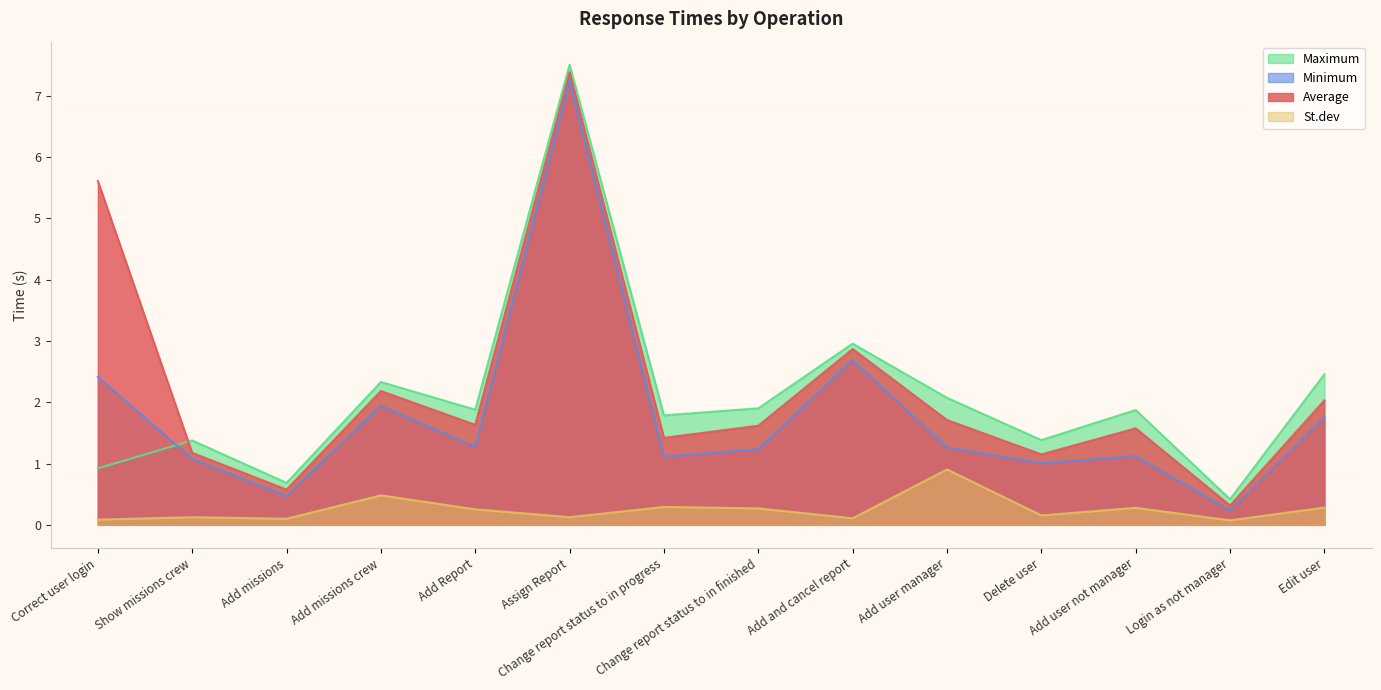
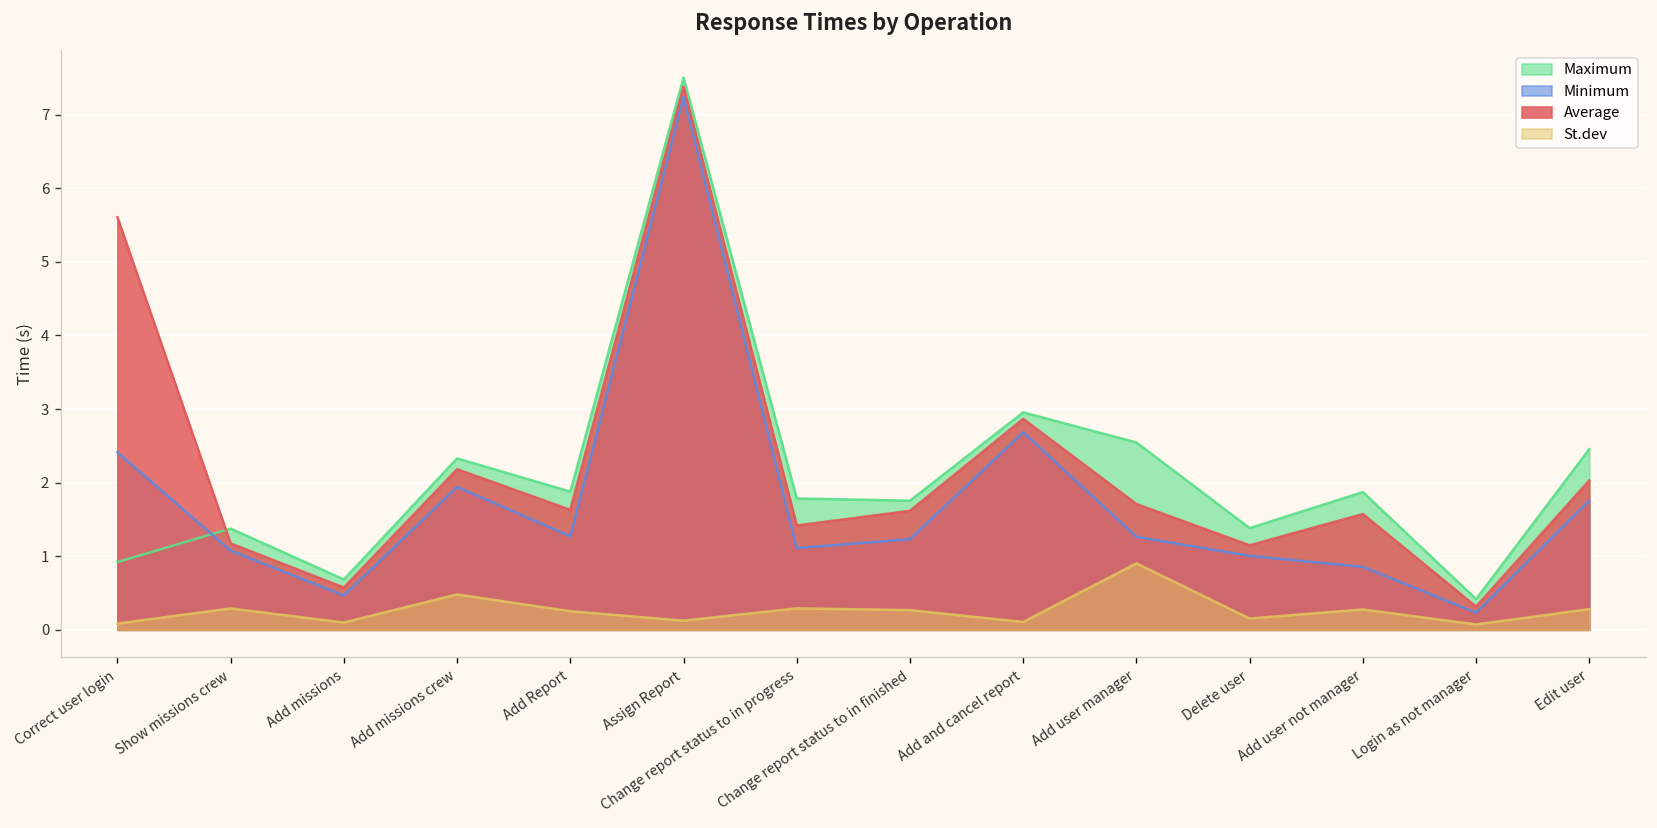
  {
    "Maximum": {
      "Correct user login": 0.9,
      "Show missions crew": 1.4,
      "Add missions": 0.7,
      "Add missions crew": 2.3,
      "Add Report": 1.9,
      "Assign Report": 7.5,
      "Change report status to in progress": 1.8,
-     "Change report status to in finished": 1.9,
+     "Change report status to in finished": 1.8,
      "Add and cancel report": 3.0,
-     "Add user manager": 2.1,
+     "Add user manager": 2.5,
      "Delete user": 1.4,
      "Add user not manager": 1.9,
      "Login as not manager": 0.4,
      "Edit user": 2.5
    },
    "Minimum": {
      "Correct user login": 2.4,
      "Show missions crew": 1.1,
      "Add missions": 0.5,
      "Add missions crew": 1.9,
      "Add Report": 1.3,
      "Assign Report": 7.2,
      "Change report status to in progress": 1.1,
      "Change report status to in finished": 1.2,
      "Add and cancel report": 2.7,
      "Add user manager": 1.3,
      "Delete user": 1.0,
-     "Add user not manager": 1.1,
+     "Add user not manager": 0.9,
      "Login as not manager": 0.2,
      "Edit user": 1.8
    },
    "Average": {
      "Correct user login": 5.6,
      "Show missions crew": 1.2,
      "Add missions": 0.6,
      "Add missions crew": 2.2,
      "Add Report": 1.6,
      "Assign Report": 7.4,
      "Change report status to in progress": 1.4,
      "Change report status to in finished": 1.6,
      "Add and cancel report": 2.9,
      "Add user manager": 1.7,
      "Delete user": 1.1,
      "Add user not manager": 1.6,
      "Login as not manager": 0.3,
      "Edit user": 2.0
    },
    "St.dev": {
      "Correct user login": 0.1,
-     "Show missions crew": 0.1,
+     "Show missions crew": 0.3,
      "Add missions": 0.1,
      "Add missions crew": 0.5,
      "Add Report": 0.3,
      "Assign Report": 0.1,
      "Change report status to in progress": 0.3,
      "Change report status to in finished": 0.3,
      "Add and cancel report": 0.1,
      "Add user manager": 0.9,
      "Delete user": 0.2,
      "Add user not manager": 0.3,
      "Login as not manager": 0.1,
      "Edit user": 0.3
    }
  }
